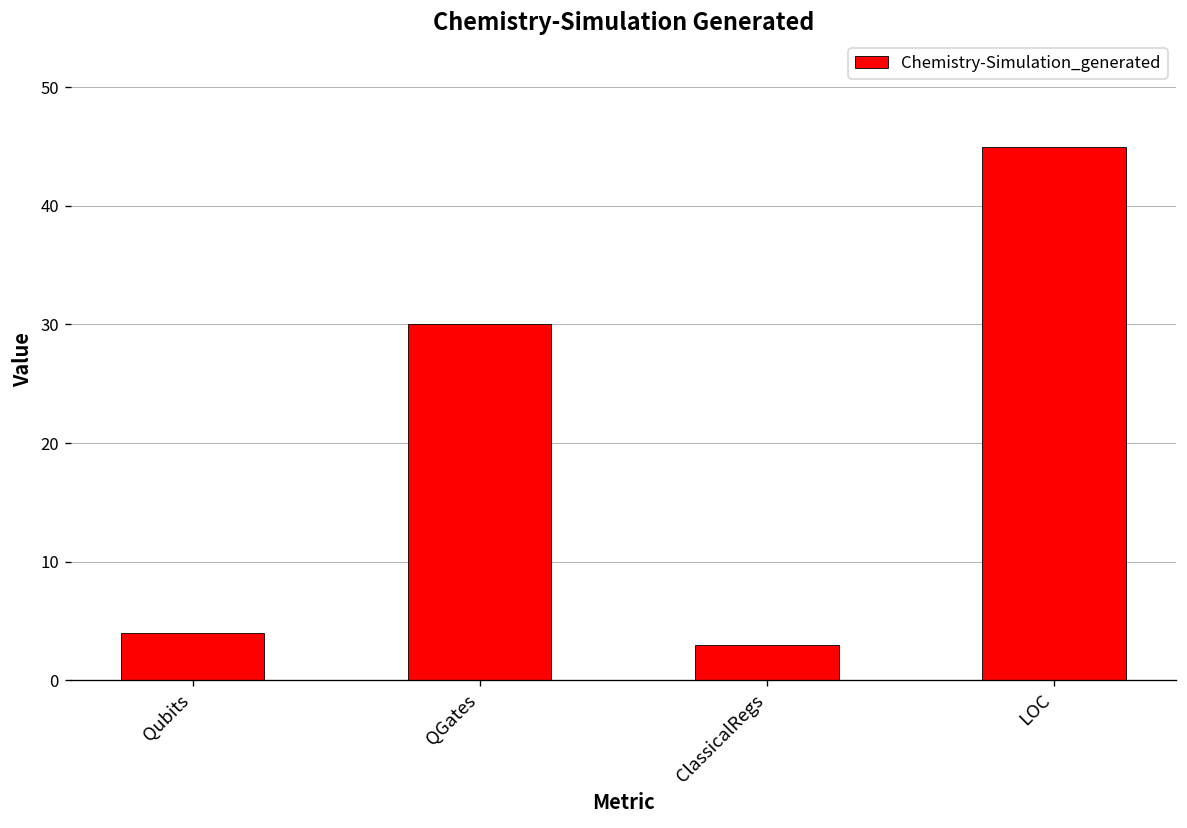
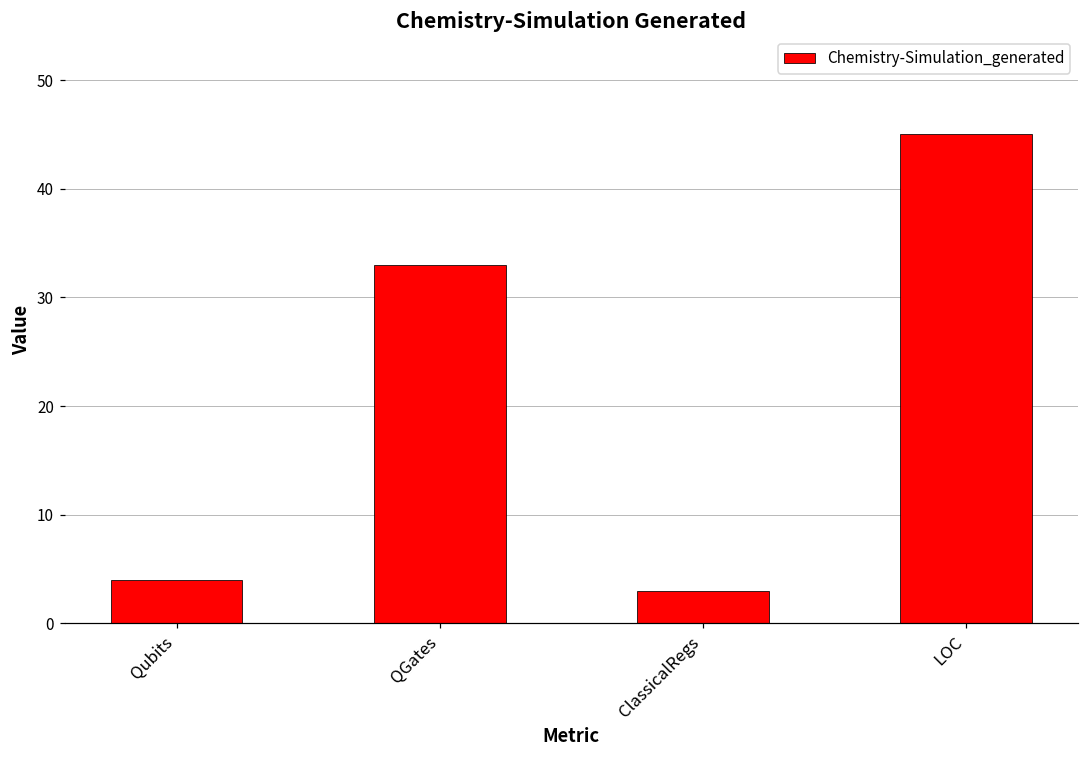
  {
    "Qubits": 4,
-   "QGates": 30,
+   "QGates": 33,
    "ClassicalRegs": 3,
    "LOC": 45
  }
